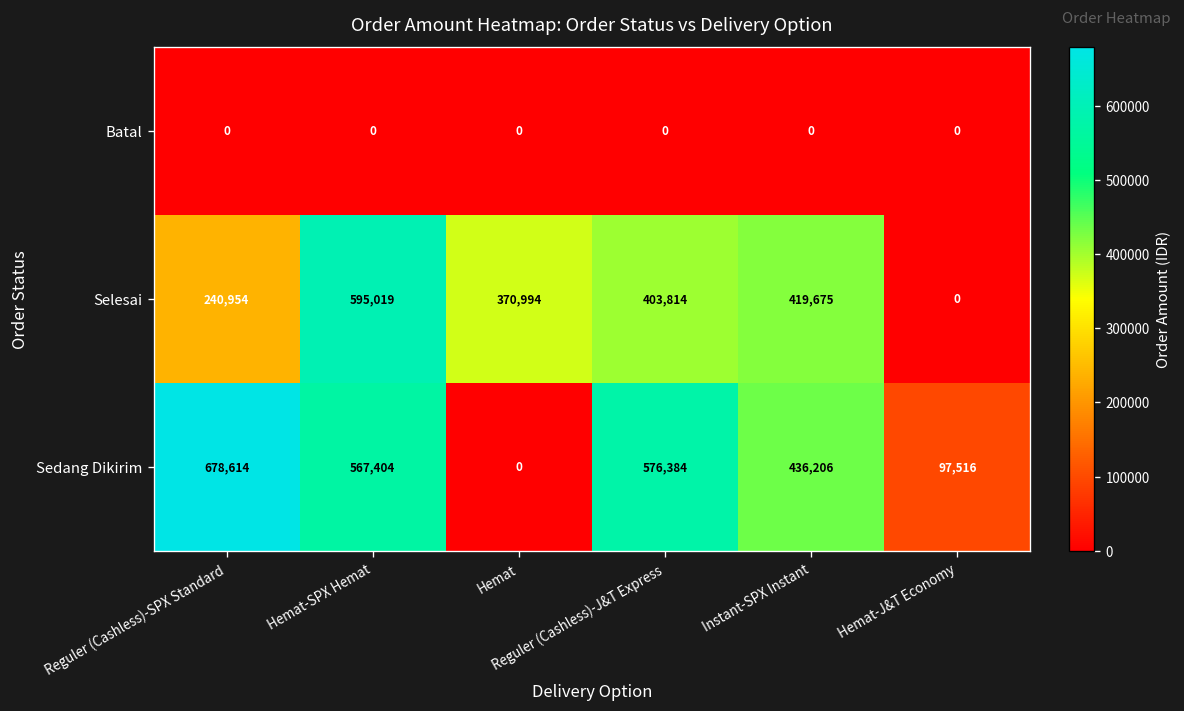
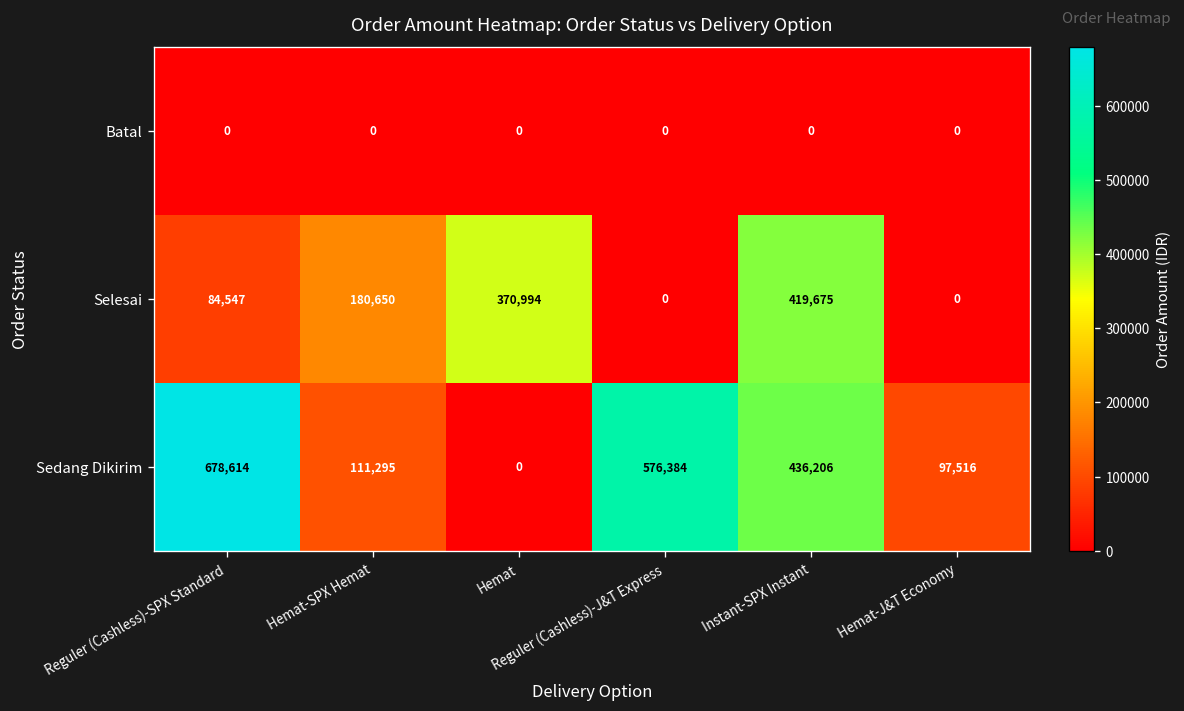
  {
    "Batal": {
      "Reguler (Cashless)-SPX Standard": "0",
      "Hemat-SPX Hemat": "0",
      "Hemat": "0",
      "Reguler (Cashless)-J&T Express": "0",
      "Instant-SPX Instant": "0",
      "Hemat-J&T Economy": "0"
    },
    "Selesai": {
-     "Reguler (Cashless)-SPX Standard": "240,954",
-     "Hemat-SPX Hemat": "595,019",
+     "Reguler (Cashless)-SPX Standard": "84,547",
+     "Hemat-SPX Hemat": "180,650",
      "Hemat": "370,994",
-     "Reguler (Cashless)-J&T Express": "403,814",
+     "Reguler (Cashless)-J&T Express": "0",
      "Instant-SPX Instant": "419,675",
      "Hemat-J&T Economy": "0"
    },
    "Sedang Dikirim": {
      "Reguler (Cashless)-SPX Standard": "678,614",
-     "Hemat-SPX Hemat": "567,404",
+     "Hemat-SPX Hemat": "111,295",
      "Hemat": "0",
      "Reguler (Cashless)-J&T Express": "576,384",
      "Instant-SPX Instant": "436,206",
      "Hemat-J&T Economy": "97,516"
    }
  }
